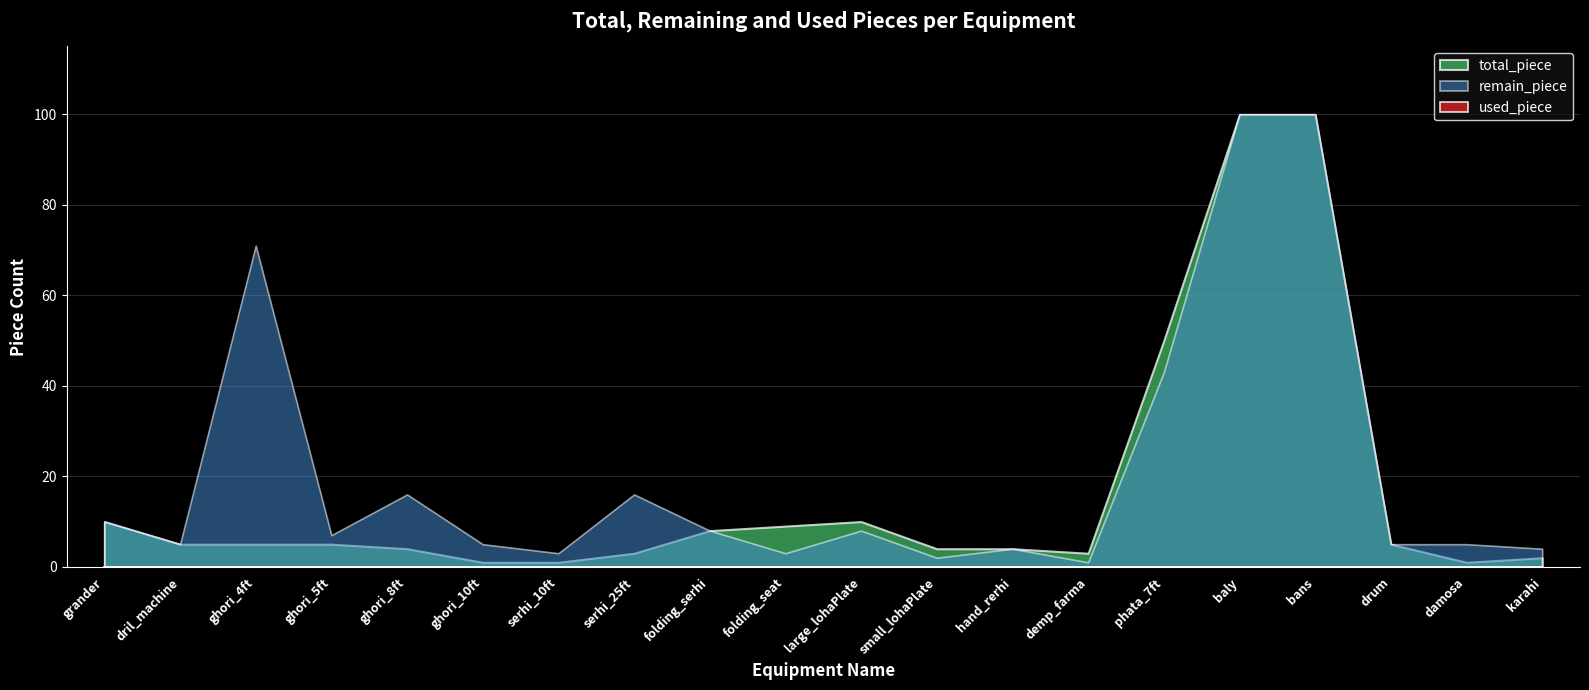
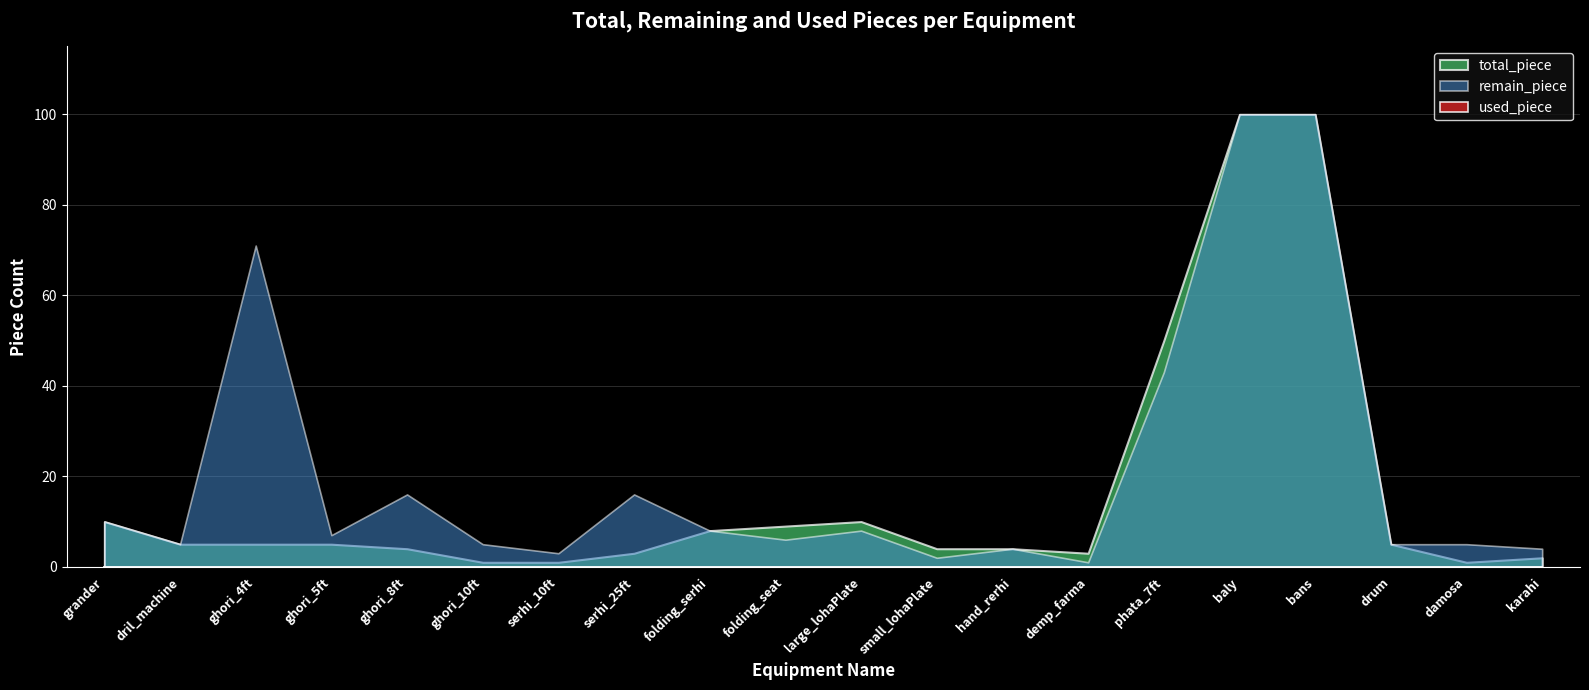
  {
    "total_piece": {
      "ghori_4ft": 5,
      "ghori_5ft": 5,
      "ghori_8ft": 4,
      "ghori_10ft": 1,
      "serhi_10ft": 1,
      "serhi_25ft": 3,
      "folding_seat": 9,
      "large_lohaPlate": 10,
      "small_lohaPlate": 4,
      "demp_farma": 3,
      "phata_7ft": 50,
      "damosa": 1,
      "karahi": 2
    },
    "remain_piece": {
      "ghori_4ft": 71,
      "ghori_5ft": 7,
      "ghori_8ft": 16,
      "ghori_10ft": 5,
      "serhi_10ft": 3,
      "serhi_25ft": 16,
-     "folding_seat": 3,
+     "folding_seat": 6,
      "large_lohaPlate": 8,
      "small_lohaPlate": 2,
      "demp_farma": 1,
      "phata_7ft": 43,
      "damosa": 5,
      "karahi": 4
    },
    "used_piece": {
      "grander": 0,
      "dril_machine": 0,
      "ghori_4ft": 0,
      "ghori_5ft": 0,
      "ghori_8ft": 0,
      "ghori_10ft": 0,
      "serhi_10ft": 0,
      "serhi_25ft": 0,
      "folding_serhi": 0,
      "folding_seat": 0,
      "large_lohaPlate": 0,
      "small_lohaPlate": 0,
      "hand_rerhi": 0,
      "demp_farma": 0,
      "phata_7ft": 0,
      "baly": 0,
      "bans": 0,
      "drum": 0,
      "damosa": 0,
      "karahi": 0
    }
  }
